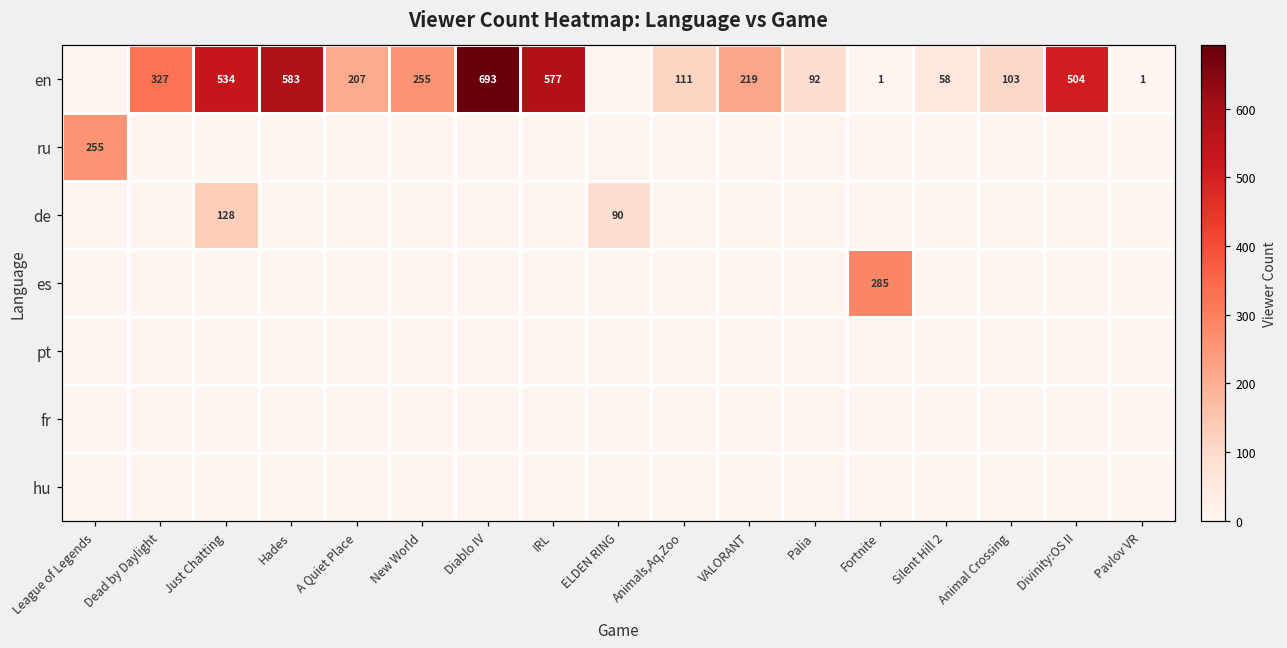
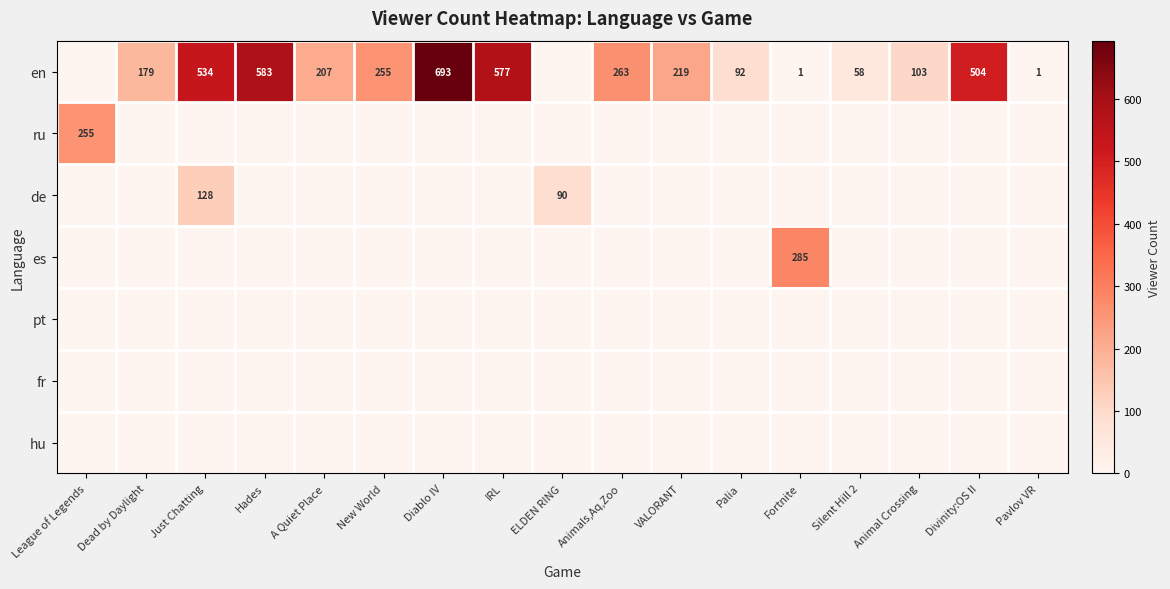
  {
    "en": {
-     "Dead by Daylight": 327,
+     "Dead by Daylight": 179,
      "Just Chatting": 534,
      "Hades": 583,
      "A Quiet Place": 207,
      "New World": 255,
      "Diablo IV": 693,
      "IRL": 577,
-     "Animals,Aq,Zoo": 111,
+     "Animals,Aq,Zoo": 263,
      "VALORANT": 219,
      "Palia": 92,
      "Fortnite": 1,
      "Silent Hill 2": 58,
      "Animal Crossing": 103,
      "Divinity:OS II": 504,
      "Pavlov VR": 1
    },
    "ru": {
      "League of Legends": 255
    },
    "de": {
      "Just Chatting": 128,
      "ELDEN RING": 90
    },
    "es": {
      "Fortnite": 285
    }
  }
